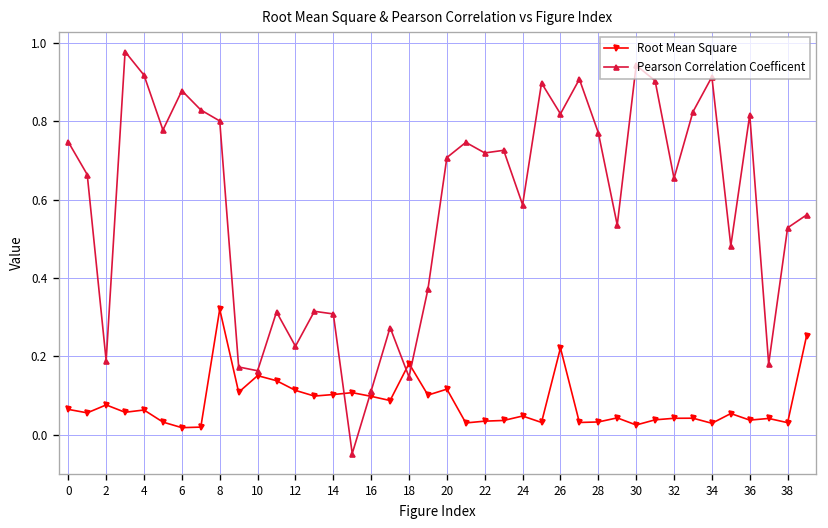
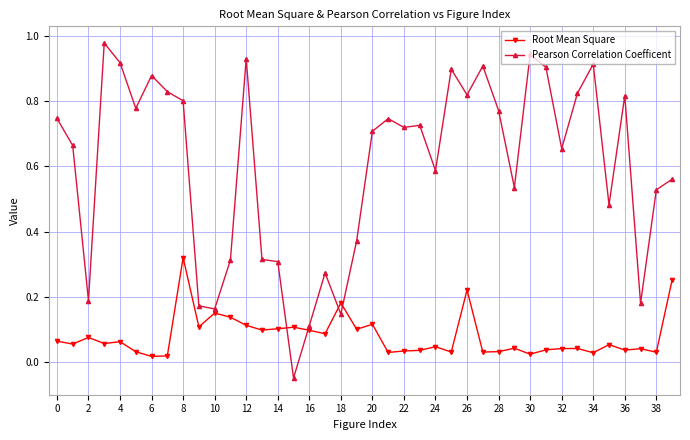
  {
    "Root Mean Square": {
      "0": 0.06,
      "2": 0.08,
      "4": 0.06,
      "6": 0.02,
      "8": 0.32,
      "10": 0.15,
      "12": 0.11,
      "14": 0.10,
      "16": 0.10,
      "18": 0.18,
      "20": 0.12,
      "22": 0.03,
      "24": 0.05,
      "26": 0.22,
      "28": 0.03,
      "30": 0.02,
      "32": 0.04,
      "34": 0.03,
      "36": 0.04,
      "38": 0.03
    },
    "Pearson Correlation Coefficent": {
      "0": 0.75,
      "2": 0.19,
      "4": 0.92,
      "6": 0.88,
      "8": 0.80,
      "10": 0.16,
-     "12": 0.23,
+     "12": 0.93,
      "14": 0.31,
      "16": 0.11,
      "18": 0.15,
      "20": 0.71,
      "22": 0.72,
      "24": 0.59,
      "26": 0.82,
      "28": 0.77,
      "32": 0.65,
      "34": 0.91,
      "36": 0.82,
      "38": 0.53
    }
  }
